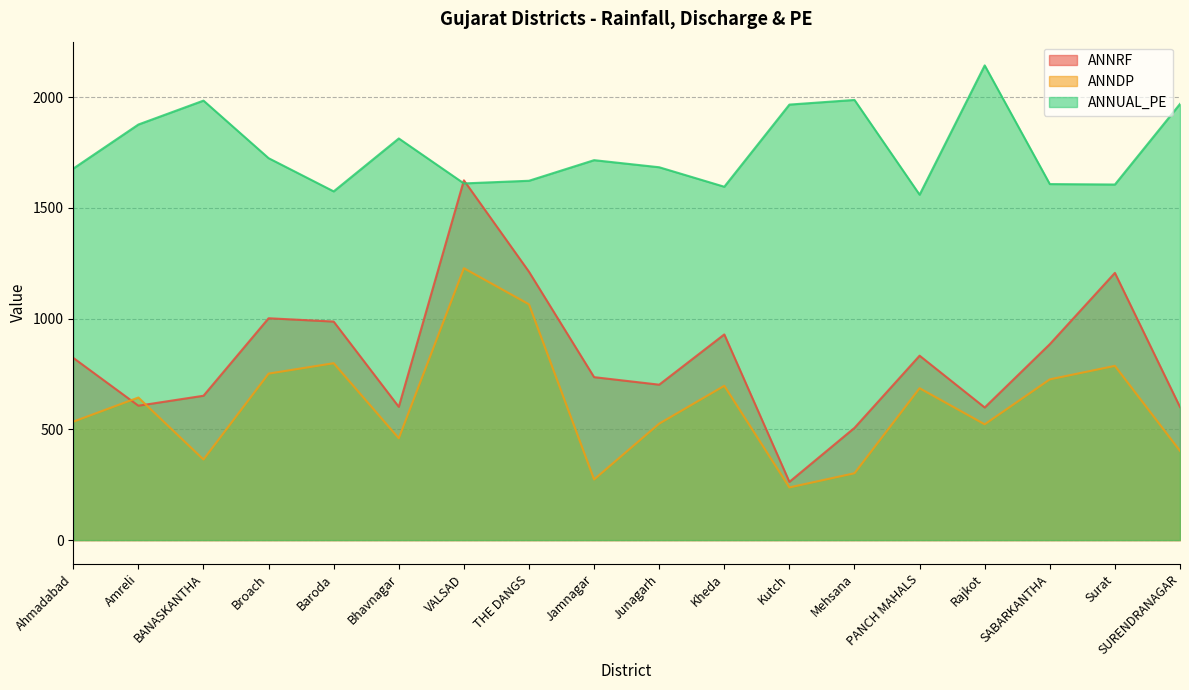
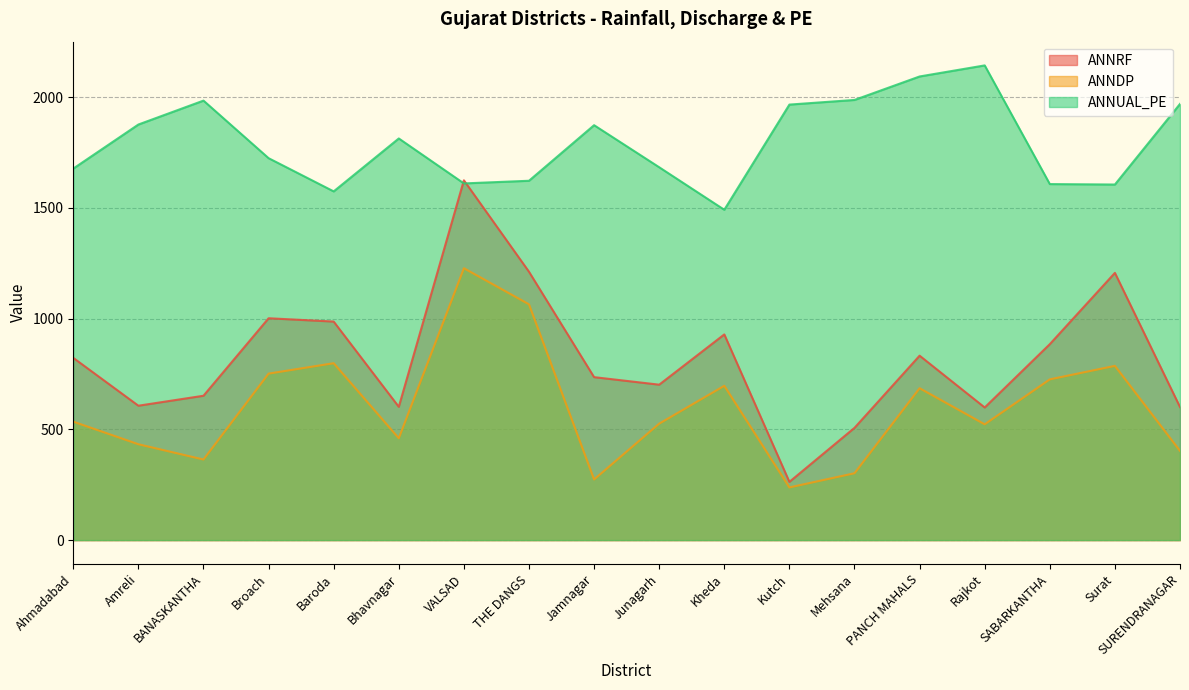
  {
    "ANNRF": {
      "Ahmadabad": 820,
      "Amreli": 610,
      "BANASKANTHA": 650,
      "Broach": 1000,
      "Baroda": 990,
      "Bhavnagar": 600,
      "VALSAD": 1630,
      "THE DANGS": 1210,
      "Jamnagar": 740,
      "Junagarh": 700,
      "Kheda": 930,
      "Kutch": 260,
      "Mehsana": 510,
      "PANCH MAHALS": 830,
      "Rajkot": 600,
      "SABARKANTHA": 890,
      "Surat": 1210,
      "SURENDRANAGAR": 600
    },
    "ANNDP": {
      "Ahmadabad": 540,
-     "Amreli": 640,
+     "Amreli": 430,
      "BANASKANTHA": 360,
      "Broach": 750,
      "Baroda": 800,
      "Bhavnagar": 460,
      "VALSAD": 1230,
      "THE DANGS": 1070,
      "Jamnagar": 270,
      "Junagarh": 530,
      "Kheda": 700,
      "Kutch": 240,
      "Mehsana": 300,
      "PANCH MAHALS": 690,
      "Rajkot": 520,
      "SABARKANTHA": 730,
      "Surat": 790,
      "SURENDRANAGAR": 400
    },
    "ANNUAL_PE": {
      "Ahmadabad": 1680,
      "Amreli": 1880,
      "BANASKANTHA": 1990,
      "Broach": 1730,
      "Baroda": 1580,
      "Bhavnagar": 1810,
      "VALSAD": 1610,
      "THE DANGS": 1620,
-     "Jamnagar": 1720,
+     "Jamnagar": 1870,
      "Junagarh": 1680,
-     "Kheda": 1600,
+     "Kheda": 1490,
      "Kutch": 1970,
      "Mehsana": 1990,
-     "PANCH MAHALS": 1560,
+     "PANCH MAHALS": 2090,
      "Rajkot": 2140,
      "SABARKANTHA": 1610,
      "Surat": 1610,
      "SURENDRANAGAR": 1970
    }
  }
